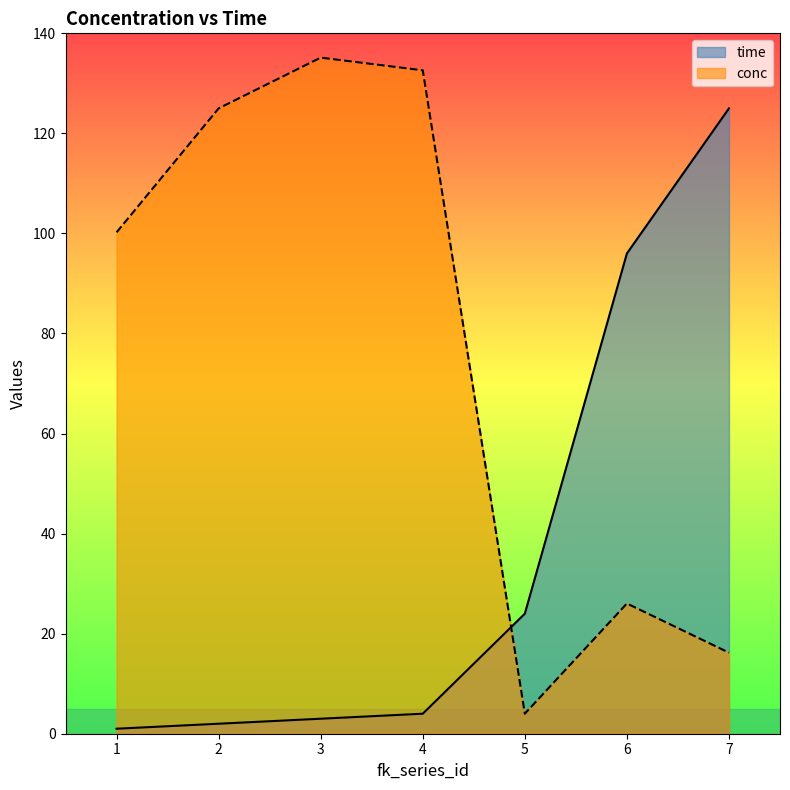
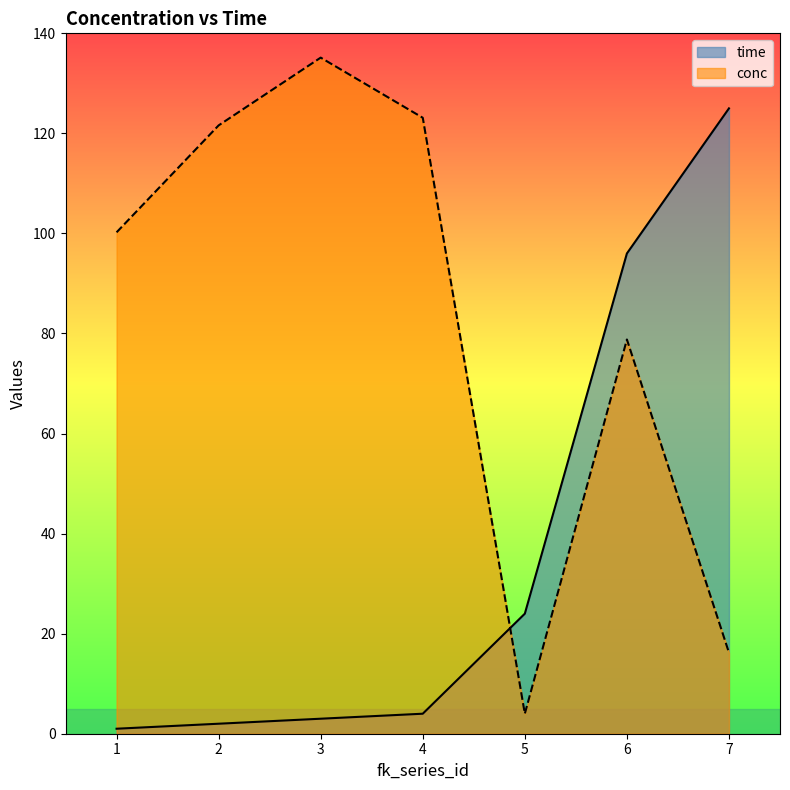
  {
    "time": {
      "5": 24,
      "6": 96,
      "7": 125
    },
    "conc": {
      "1": 100,
-     "2": 125,
+     "2": 122,
      "3": 135,
-     "4": 133,
-     "6": 26,
+     "4": 123,
+     "6": 79,
      "7": 16
    }
  }
